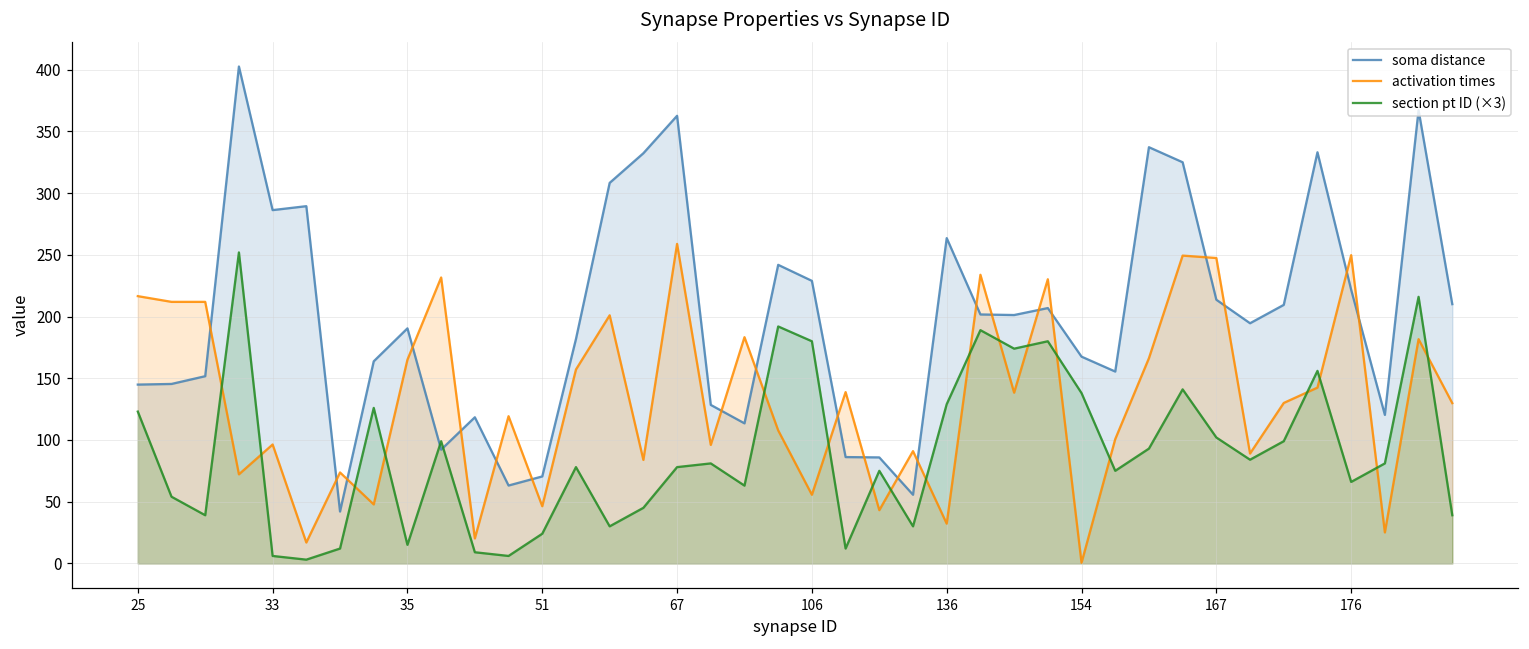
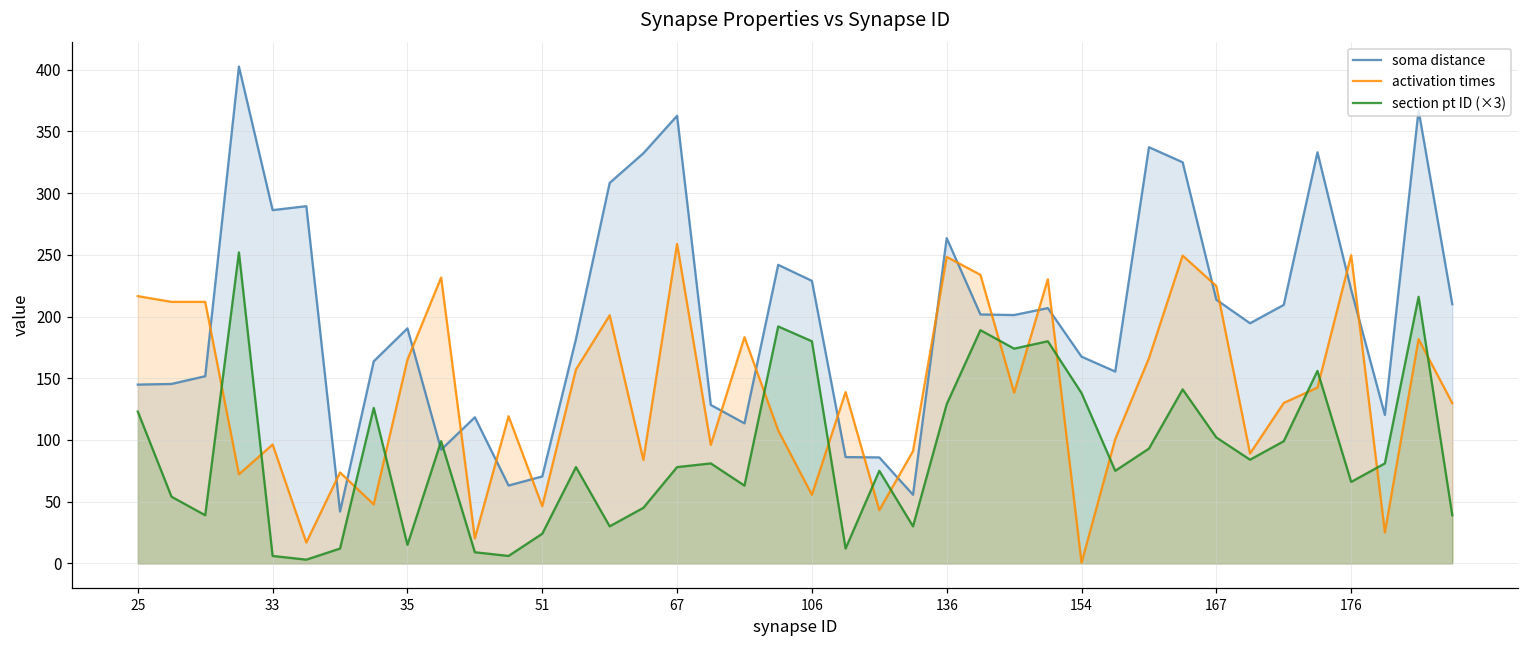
  {
    "activation times": {
      "51": 46,
      "67": 259,
      "106": 56,
-     "136": 32,
+     "136": 248,
      "154": 0,
-     "167": 247,
+     "167": 225,
      "176": 250
    }
  }
